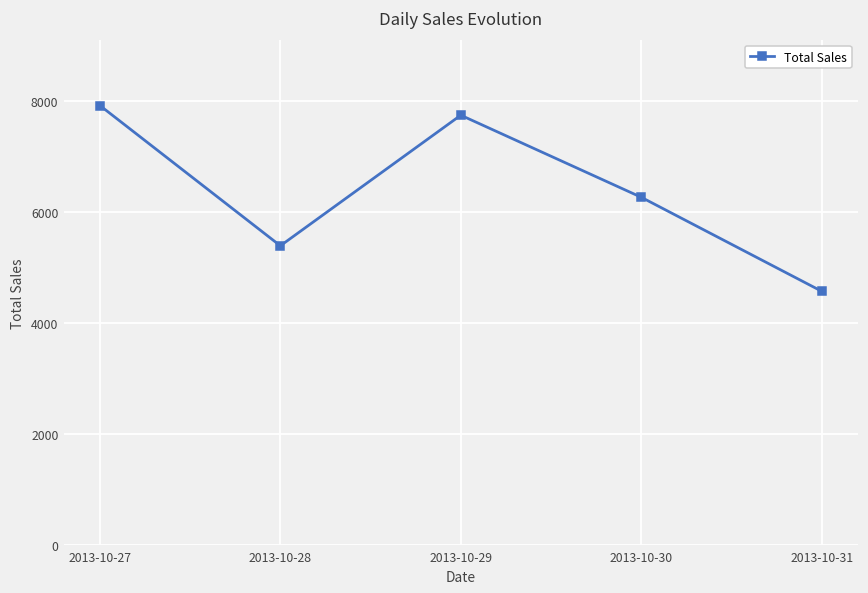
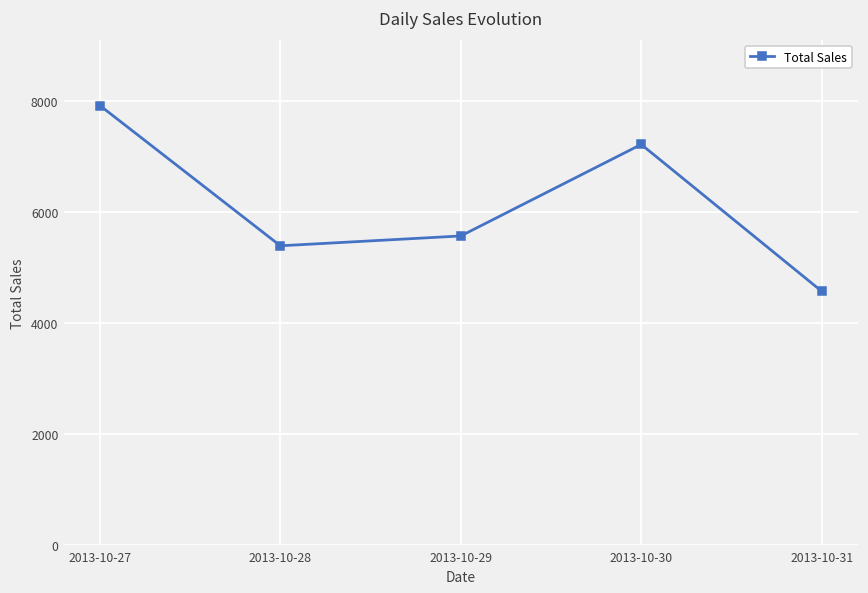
  {
    "2013-10-27": 7900,
    "2013-10-28": 5400,
-   "2013-10-29": 7700,
-   "2013-10-30": 6300,
+   "2013-10-29": 5600,
+   "2013-10-30": 7200,
    "2013-10-31": 4600
  }
